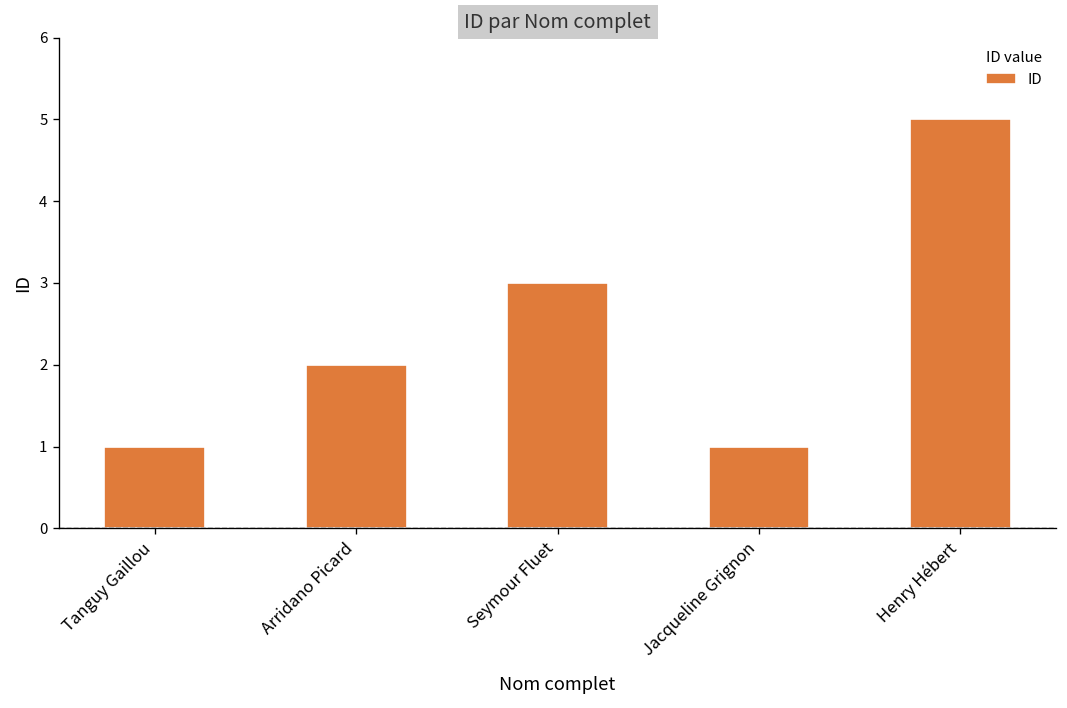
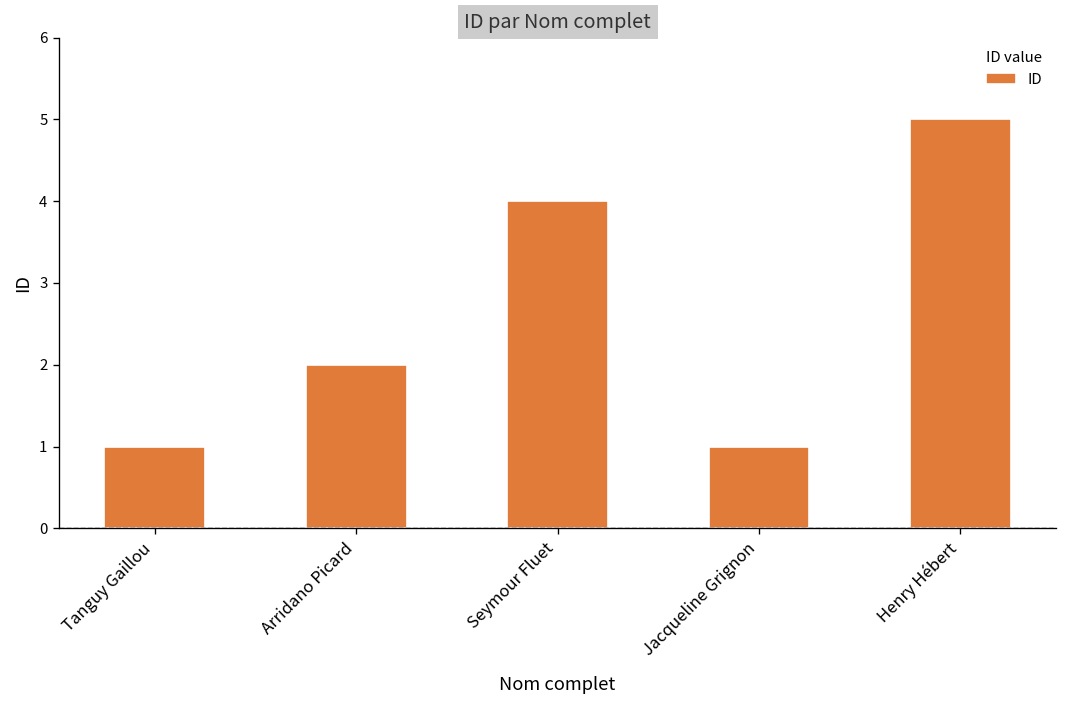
  {
    "Tanguy Gaillou": 1,
    "Arridano Picard": 2,
-   "Seymour Fluet": 3,
+   "Seymour Fluet": 4,
    "Jacqueline Grignon": 1,
    "Henry Hébert": 5
  }
